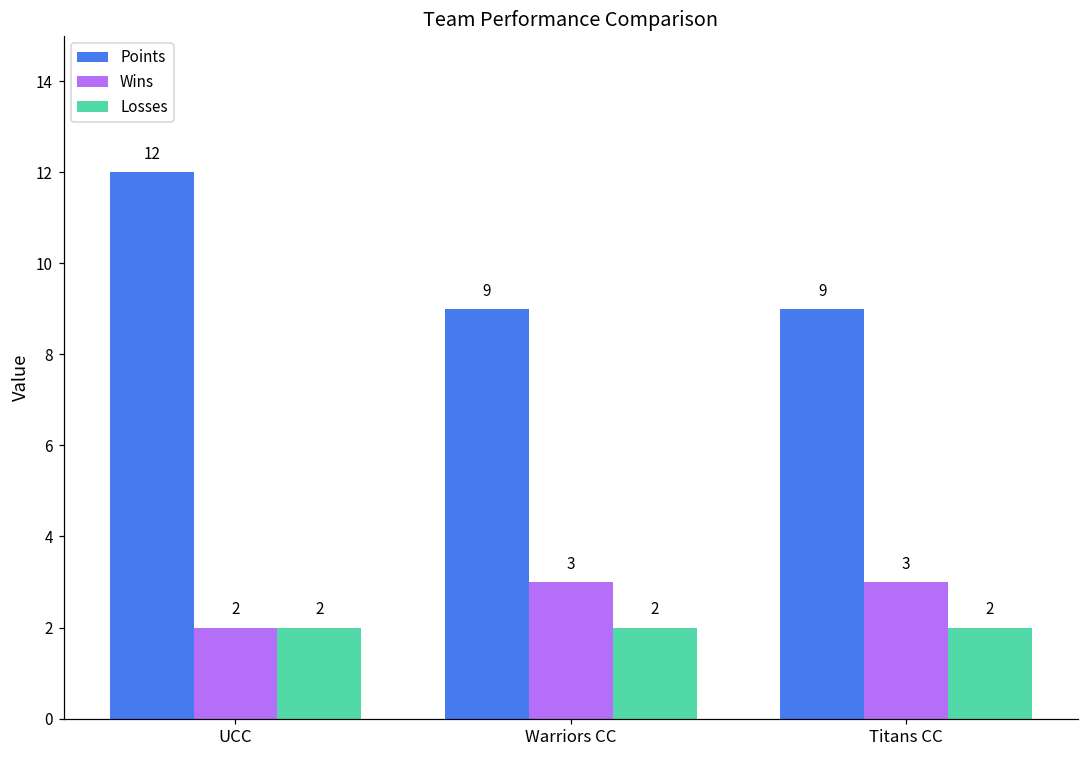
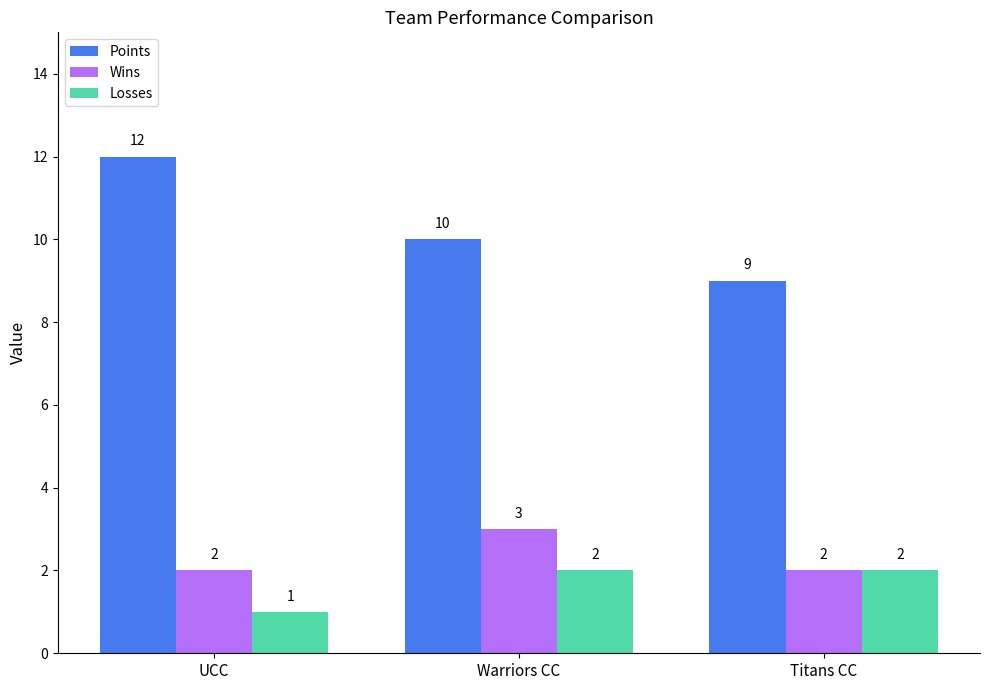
  {
    "Points": {
      "UCC": 12,
-     "Warriors CC": 9,
+     "Warriors CC": 10,
      "Titans CC": 9
    },
    "Wins": {
      "UCC": 2,
      "Warriors CC": 3,
-     "Titans CC": 3
+     "Titans CC": 2
    },
    "Losses": {
-     "UCC": 2,
+     "UCC": 1,
      "Warriors CC": 2,
      "Titans CC": 2
    }
  }
